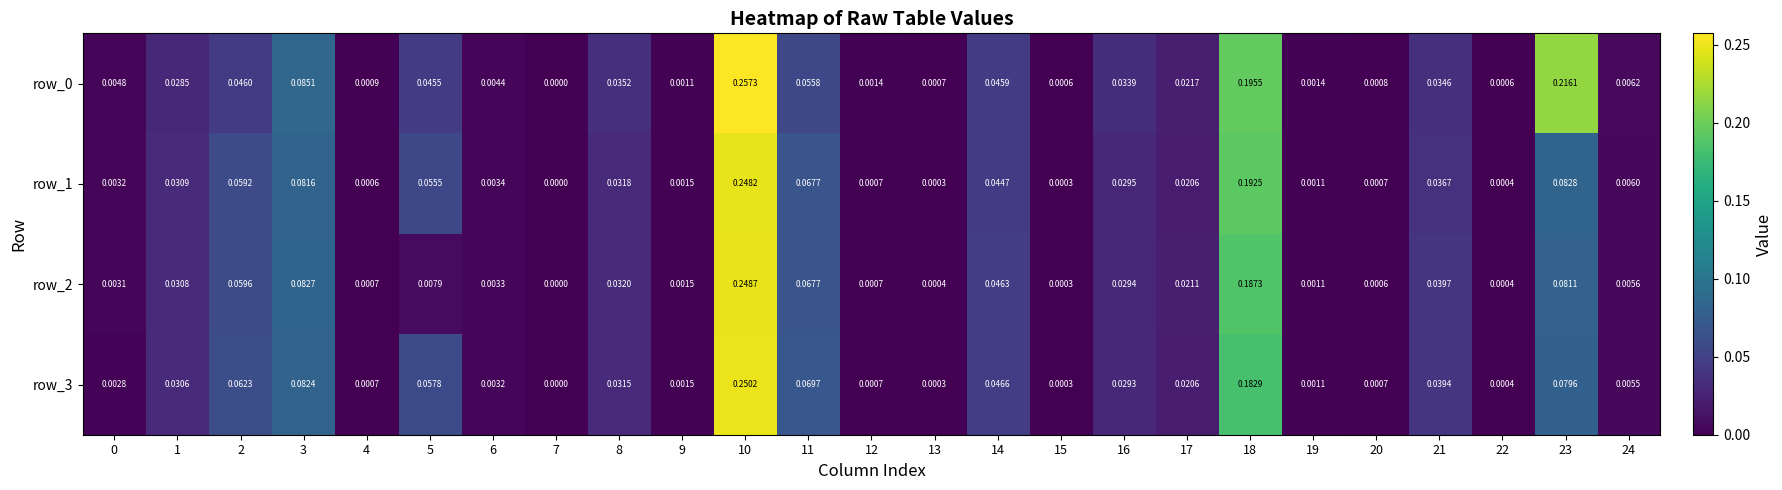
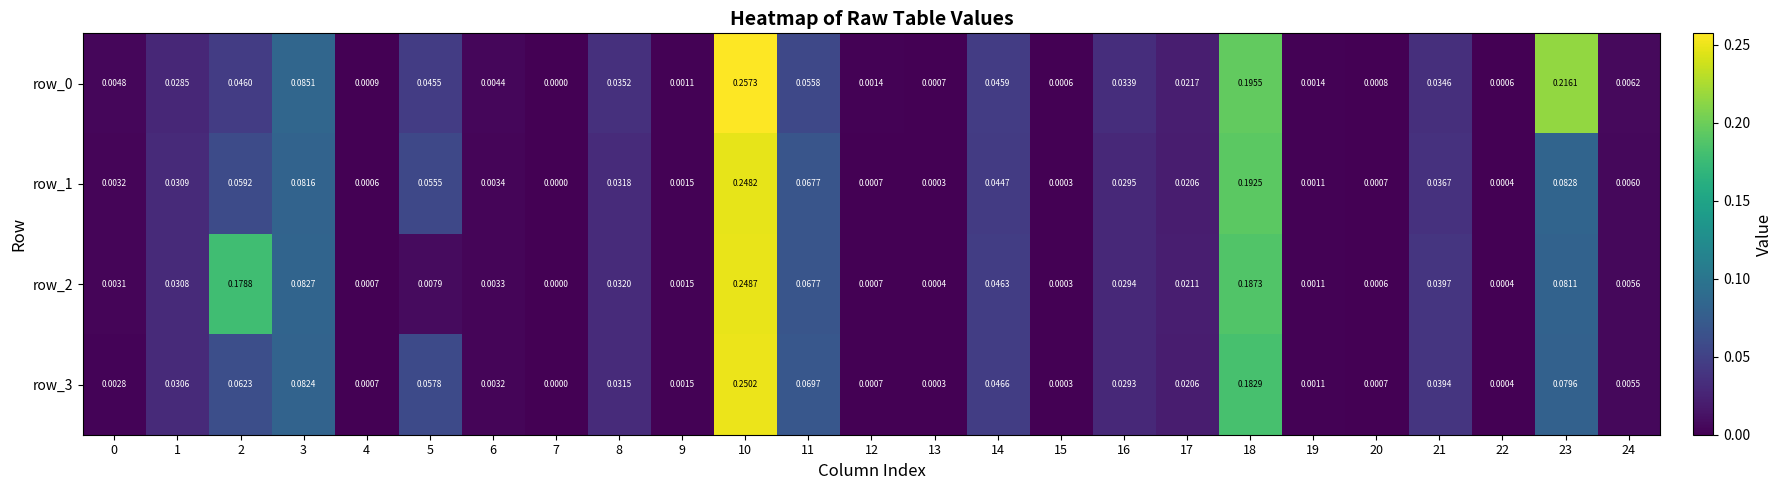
  {
    "row_0": {
      "0": 0.0048,
      "1": 0.0285,
      "2": 0.0460,
      "3": 0.0851,
      "4": 0.0009,
      "5": 0.0455,
      "6": 0.0044,
      "7": 0.0000,
      "8": 0.0352,
      "9": 0.0011,
      "10": 0.2573,
      "11": 0.0558,
      "12": 0.0014,
      "13": 0.0007,
      "14": 0.0459,
      "15": 0.0006,
      "16": 0.0339,
      "17": 0.0217,
      "18": 0.1955,
      "19": 0.0014,
      "20": 0.0008,
      "21": 0.0346,
      "22": 0.0006,
      "23": 0.2161,
      "24": 0.0062
    },
    "row_1": {
      "0": 0.0032,
      "1": 0.0309,
      "2": 0.0592,
      "3": 0.0816,
      "4": 0.0006,
      "5": 0.0555,
      "6": 0.0034,
      "7": 0.0000,
      "8": 0.0318,
      "9": 0.0015,
      "10": 0.2482,
      "11": 0.0677,
      "12": 0.0007,
      "13": 0.0003,
      "14": 0.0447,
      "15": 0.0003,
      "16": 0.0295,
      "17": 0.0206,
      "18": 0.1925,
      "19": 0.0011,
      "20": 0.0007,
      "21": 0.0367,
      "22": 0.0004,
      "23": 0.0828,
      "24": 0.0060
    },
    "row_2": {
      "0": 0.0031,
      "1": 0.0308,
-     "2": 0.0596,
+     "2": 0.1788,
      "3": 0.0827,
      "4": 0.0007,
      "5": 0.0079,
      "6": 0.0033,
      "7": 0.0000,
      "8": 0.0320,
      "9": 0.0015,
      "10": 0.2487,
      "11": 0.0677,
      "12": 0.0007,
      "13": 0.0004,
      "14": 0.0463,
      "15": 0.0003,
      "16": 0.0294,
      "17": 0.0211,
      "18": 0.1873,
      "19": 0.0011,
      "20": 0.0006,
      "21": 0.0397,
      "22": 0.0004,
      "23": 0.0811,
      "24": 0.0056
    },
    "row_3": {
      "0": 0.0028,
      "1": 0.0306,
      "2": 0.0623,
      "3": 0.0824,
      "4": 0.0007,
      "5": 0.0578,
      "6": 0.0032,
      "7": 0.0000,
      "8": 0.0315,
      "9": 0.0015,
      "10": 0.2502,
      "11": 0.0697,
      "12": 0.0007,
      "13": 0.0003,
      "14": 0.0466,
      "15": 0.0003,
      "16": 0.0293,
      "17": 0.0206,
      "18": 0.1829,
      "19": 0.0011,
      "20": 0.0007,
      "21": 0.0394,
      "22": 0.0004,
      "23": 0.0796,
      "24": 0.0055
    }
  }
